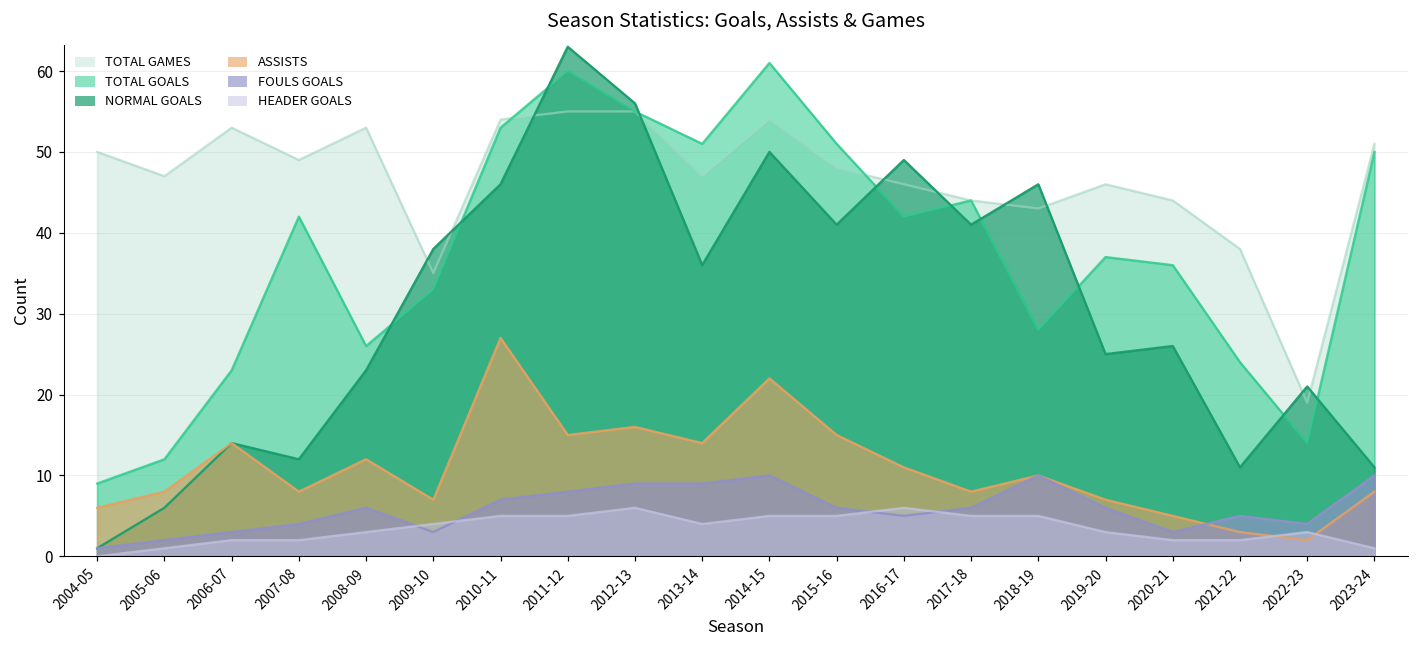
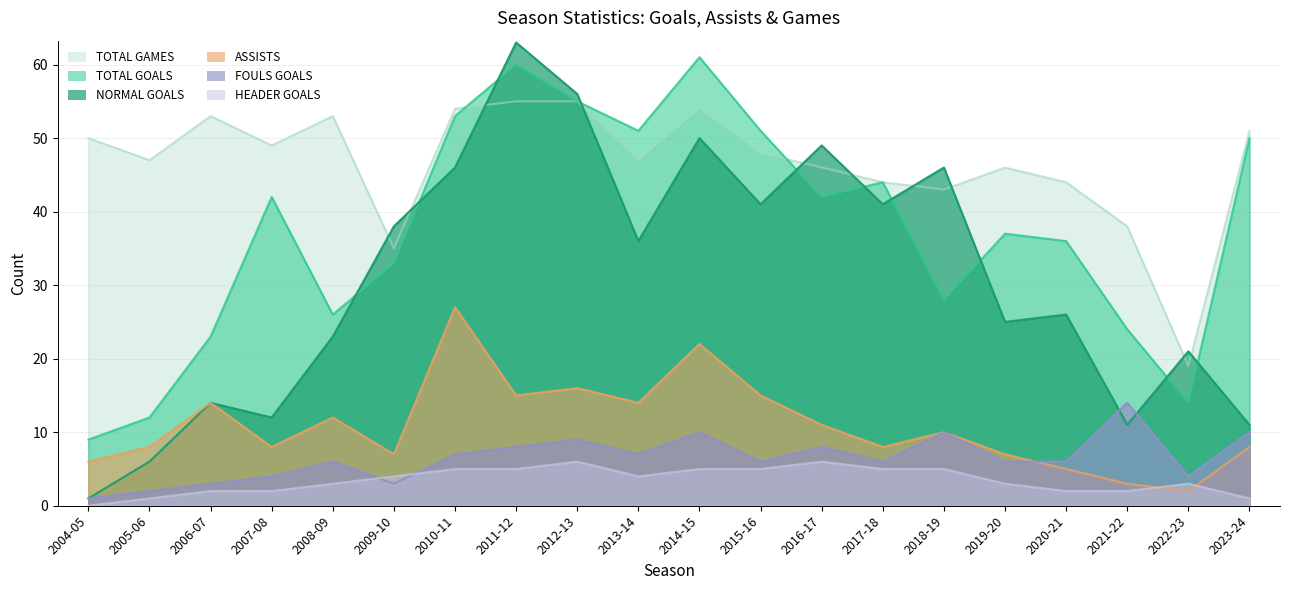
  {
    "ASSISTS": {
      "2004-05": 6,
      "2005-06": 8,
      "2007-08": 8,
      "2008-09": 12,
      "2009-10": 7,
      "2010-11": 27,
      "2011-12": 15,
      "2012-13": 16,
      "2013-14": 14,
      "2014-15": 22,
      "2015-16": 15,
      "2016-17": 11,
      "2017-18": 8,
      "2019-20": 7,
      "2020-21": 5,
      "2021-22": 3,
      "2022-23": 2,
      "2023-24": 8
    },
    "FOULS GOALS": {
      "2005-06": 2,
      "2006-07": 3,
      "2007-08": 4,
      "2008-09": 6,
      "2009-10": 3,
      "2010-11": 7,
      "2011-12": 8,
      "2012-13": 9,
-     "2013-14": 9,
+     "2013-14": 7,
      "2014-15": 10,
      "2015-16": 6,
-     "2016-17": 5,
+     "2016-17": 8,
      "2017-18": 6,
      "2019-20": 6,
-     "2020-21": 3,
-     "2021-22": 5,
+     "2020-21": 6,
+     "2021-22": 14,
      "2022-23": 4,
      "2023-24": 10
    }
  }
